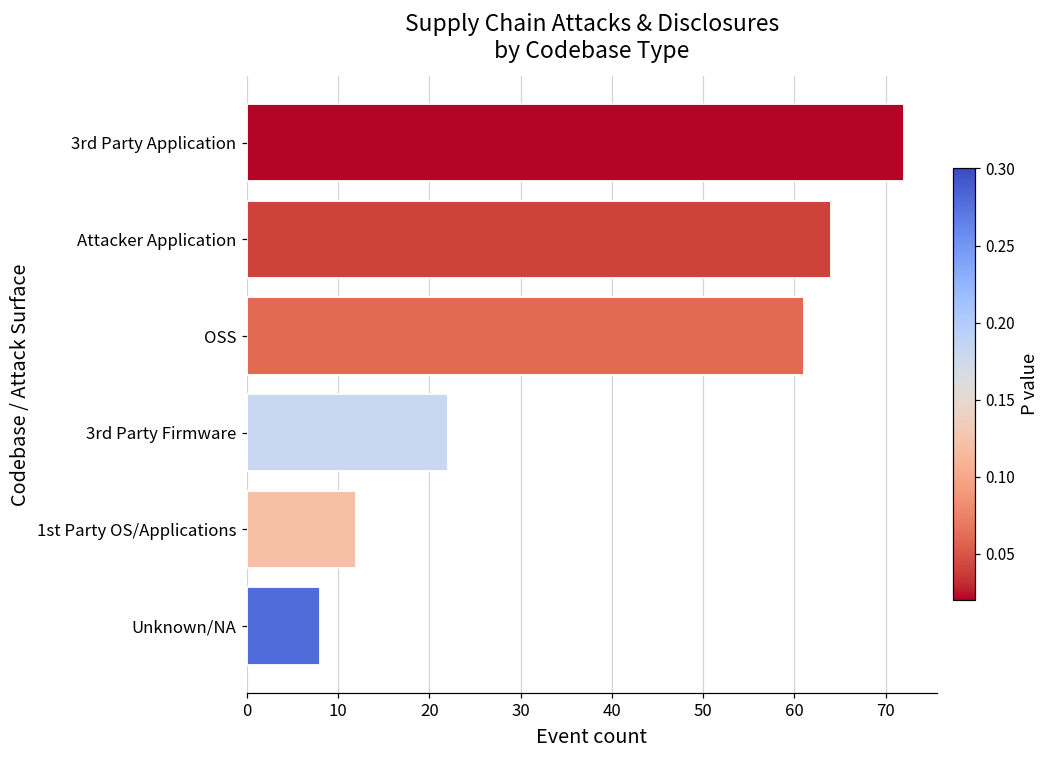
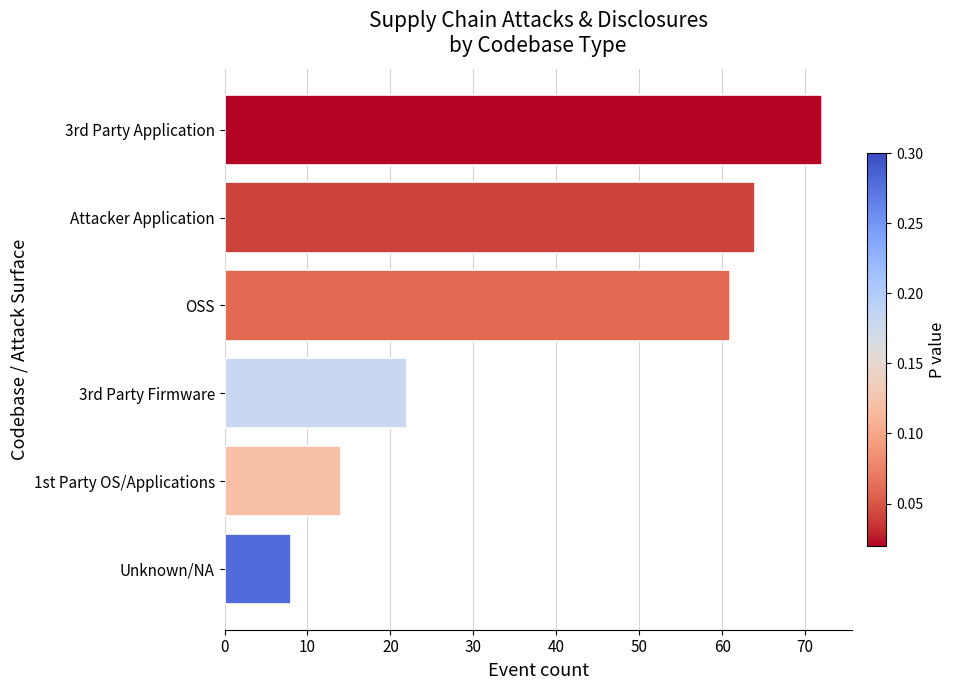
  {
    "3rd Party Application": 72,
    "Attacker Application": 64,
    "OSS": 61,
    "3rd Party Firmware": 22,
-   "1st Party OS/Applications": 12,
+   "1st Party OS/Applications": 14,
    "Unknown/NA": 8
  }
